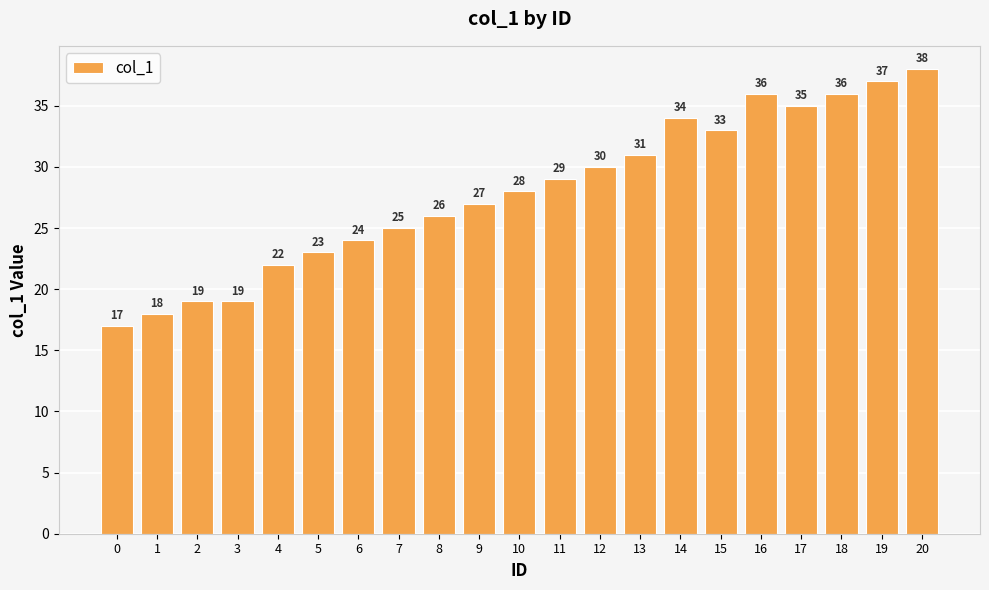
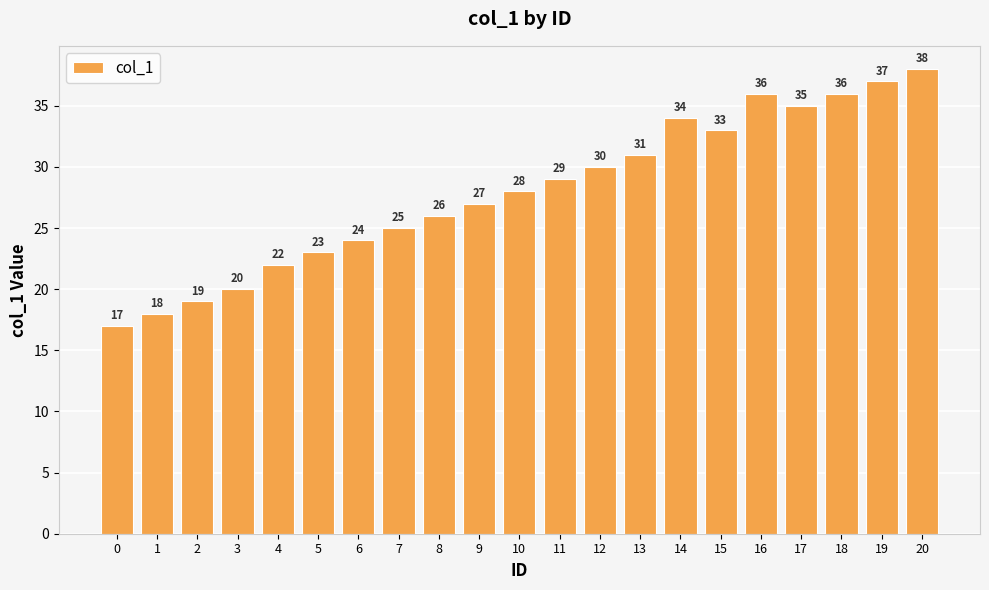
  {
    "0": 17,
    "1": 18,
    "2": 19,
-   "3": 19,
+   "3": 20,
    "4": 22,
    "5": 23,
    "6": 24,
    "7": 25,
    "8": 26,
    "9": 27,
    "10": 28,
    "11": 29,
    "12": 30,
    "13": 31,
    "14": 34,
    "15": 33,
    "16": 36,
    "17": 35,
    "18": 36,
    "19": 37,
    "20": 38
  }
